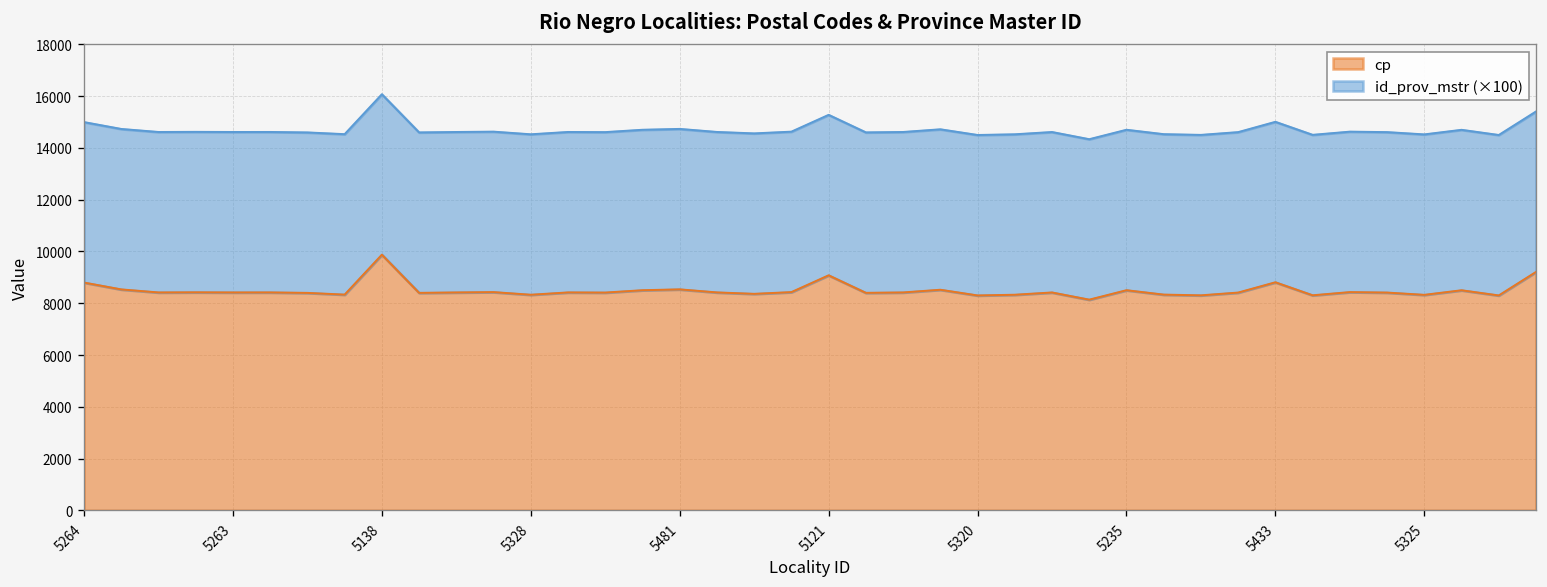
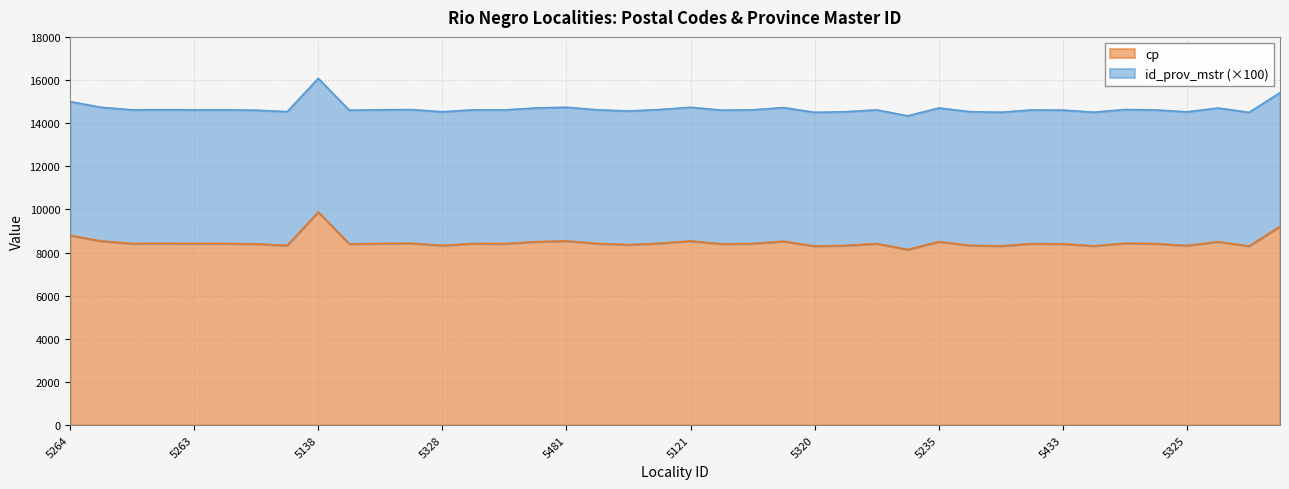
  {
    "cp": {
      "5264": 8800,
      "5263": 8400,
      "5138": 9900,
      "5328": 8300,
      "5481": 8500,
-     "5121": 9100,
+     "5121": 8500,
      "5320": 8300,
      "5235": 8500,
-     "5433": 8800,
+     "5433": 8400,
      "5325": 8300
    },
    "id_prov_mstr (×100)": {
      "5264": 6200,
      "5263": 6200,
      "5138": 6200,
      "5328": 6200,
      "5481": 6200,
      "5121": 6200,
      "5320": 6200,
      "5235": 6200,
      "5433": 6200,
      "5325": 6200
    }
  }
